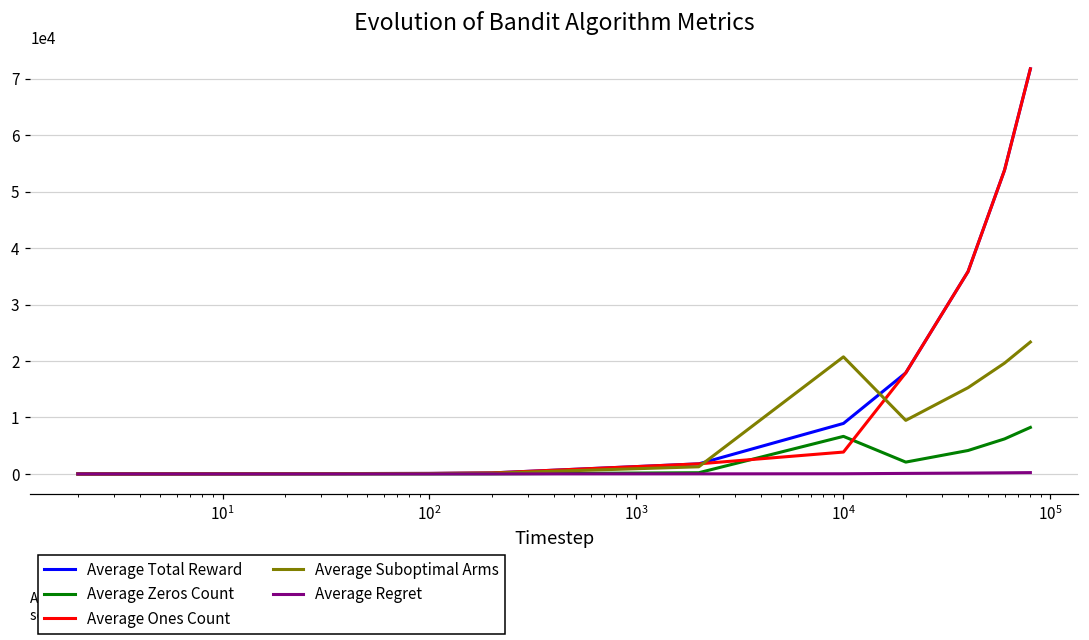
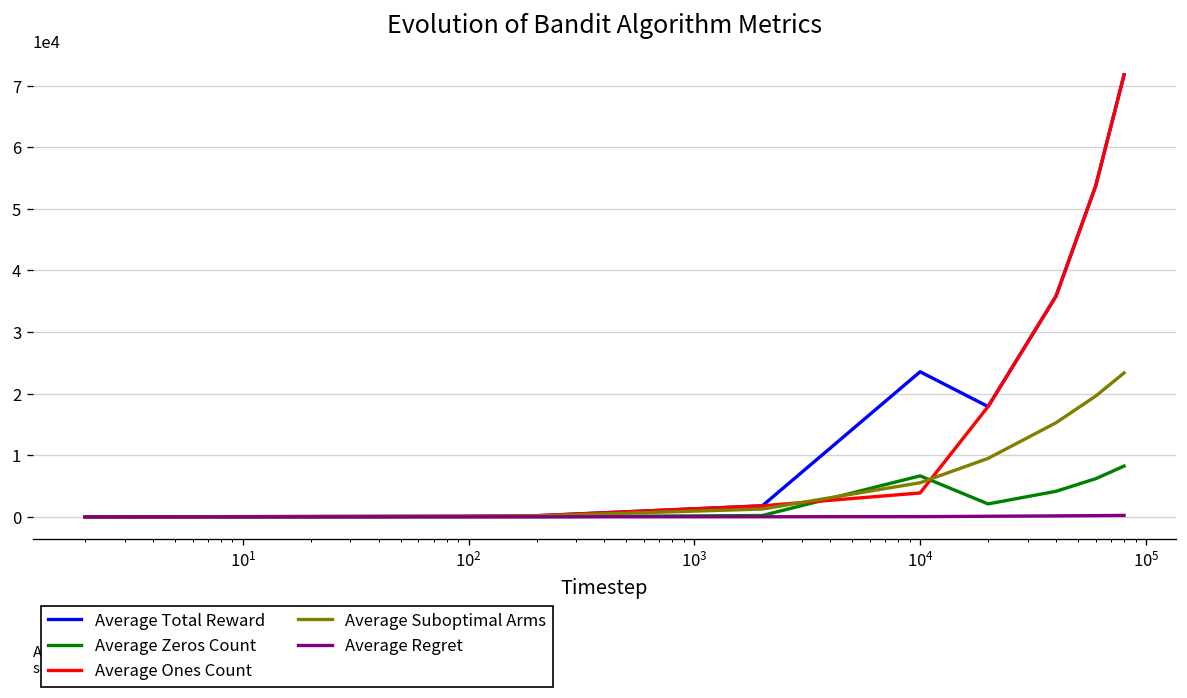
  {
    "Average Total Reward": {
-     "10^4": 9000
+     "10^4": 24000
    },
    "Average Zeros Count": {
      "10^4": 7000
    },
    "Average Ones Count": {
      "10^4": 4000
    },
    "Average Suboptimal Arms": {
-     "10^4": 21000
+     "10^4": 6000
    },
    "Average Regret": {
      "10^4": 0
    }
  }
